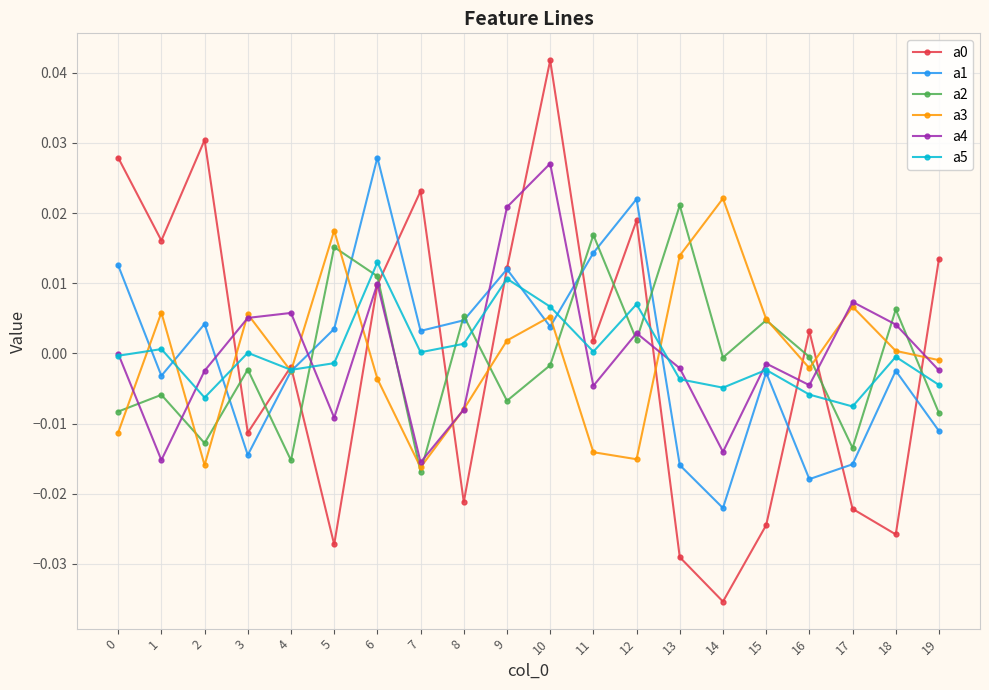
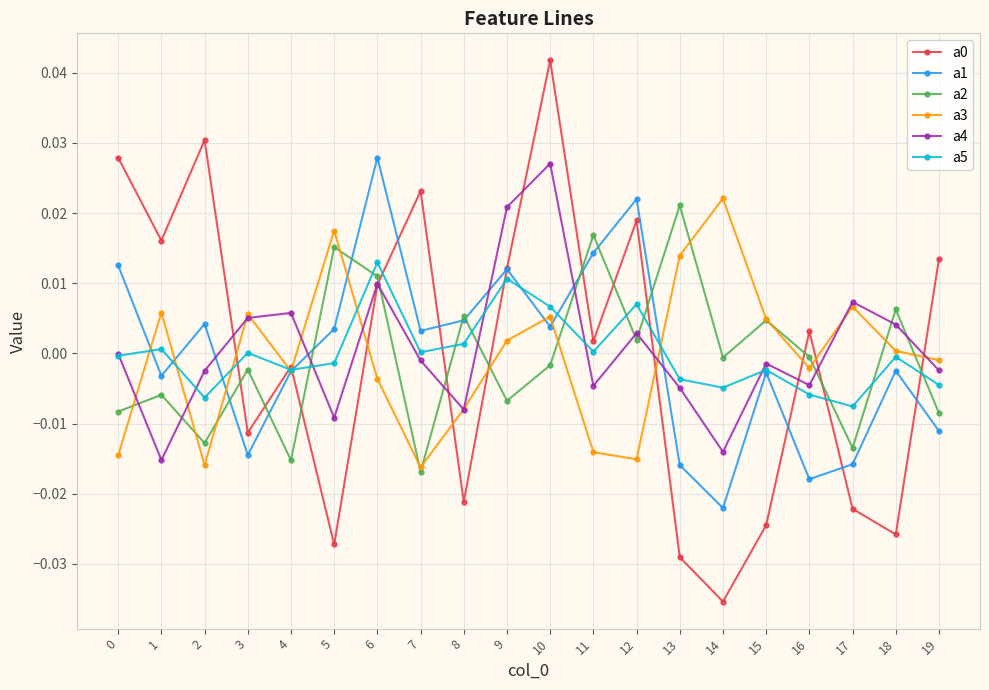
  {
    "a0": {
      "0": 0.028,
      "1": 0.016,
      "2": 0.030,
      "3": -0.011,
      "4": -0.002,
      "5": -0.027,
      "7": 0.023,
      "8": -0.021,
      "10": 0.042,
      "11": 0.002,
      "12": 0.019,
      "13": -0.029,
      "14": -0.035,
      "15": -0.024,
      "16": 0.003,
      "17": -0.022,
      "18": -0.026,
      "19": 0.013
    },
    "a2": {
      "0": -0.008,
      "1": -0.006,
      "2": -0.013,
      "3": -0.002,
      "4": -0.015,
      "5": 0.015,
      "6": 0.011,
      "7": -0.017,
      "8": 0.005,
      "9": -0.007,
      "10": -0.002,
      "11": 0.017,
      "12": 0.002,
      "13": 0.021,
      "14": -0.001,
      "16": -0.001,
      "17": -0.013,
      "18": 0.006,
      "19": -0.009
    },
    "a3": {
-     "0": -0.011,
+     "0": -0.015,
      "1": 0.006,
      "2": -0.016,
      "3": 0.006,
      "5": 0.018,
      "6": -0.004,
      "7": -0.016,
      "9": 0.002,
      "10": 0.005,
      "11": -0.014,
      "12": -0.015,
      "13": 0.014,
      "14": 0.022,
      "16": -0.002,
      "17": 0.007,
      "18": 0.000,
      "19": -0.001
    },
    "a4": {
      "1": -0.015,
      "2": -0.002,
      "3": 0.005,
      "4": 0.006,
      "5": -0.009,
-     "7": -0.016,
+     "7": -0.001,
      "9": 0.021,
      "10": 0.027,
      "11": -0.005,
      "12": 0.003,
-     "13": -0.002,
+     "13": -0.005,
      "14": -0.014,
      "15": -0.001,
      "16": -0.005,
      "17": 0.007,
      "18": 0.004,
      "19": -0.002
    }
  }
